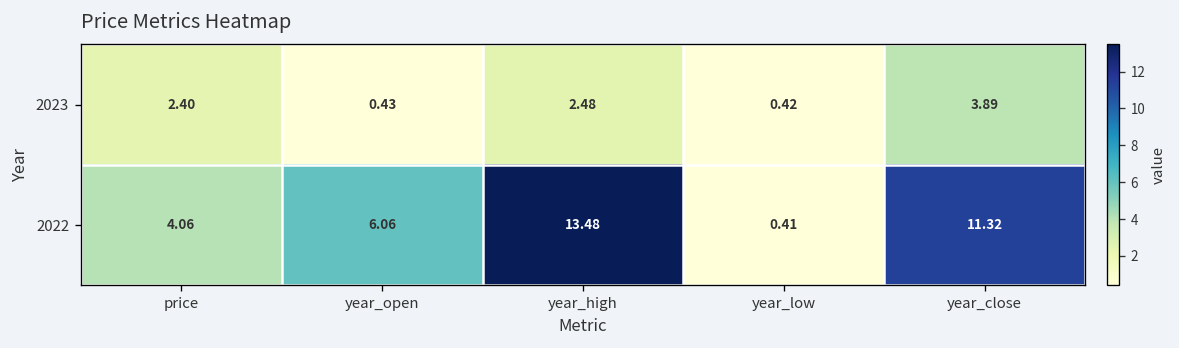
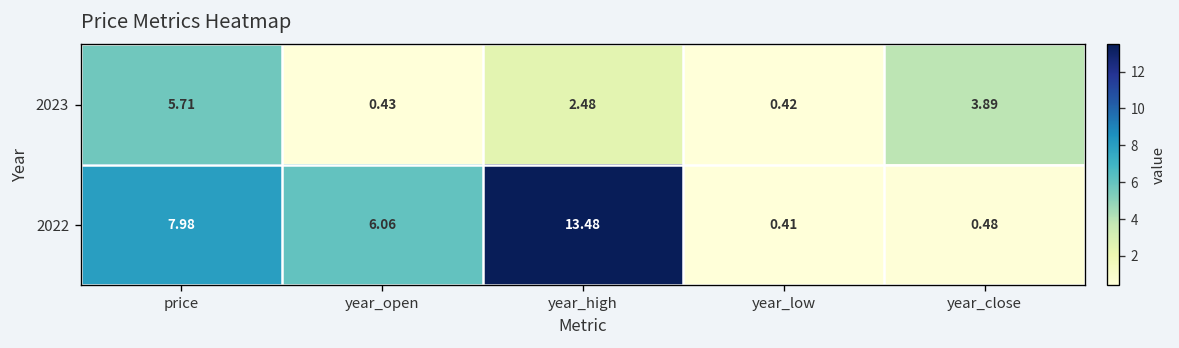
  {
    "2023": {
-     "price": 2.40,
+     "price": 5.71,
      "year_open": 0.43,
      "year_high": 2.48,
      "year_low": 0.42,
      "year_close": 3.89
    },
    "2022": {
-     "price": 4.06,
+     "price": 7.98,
      "year_open": 6.06,
      "year_high": 13.48,
      "year_low": 0.41,
-     "year_close": 11.32
+     "year_close": 0.48
    }
  }
